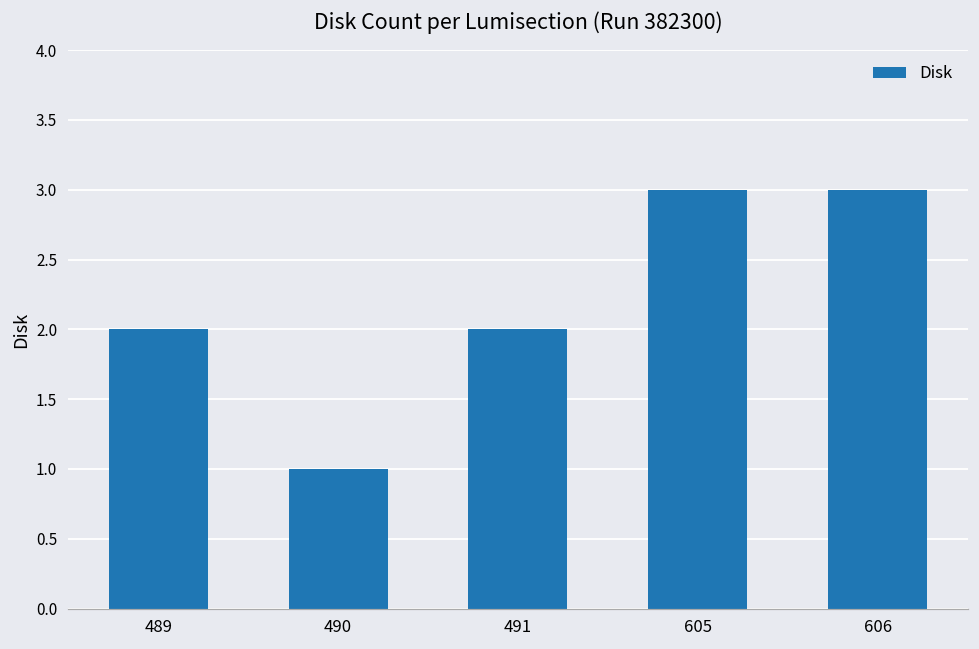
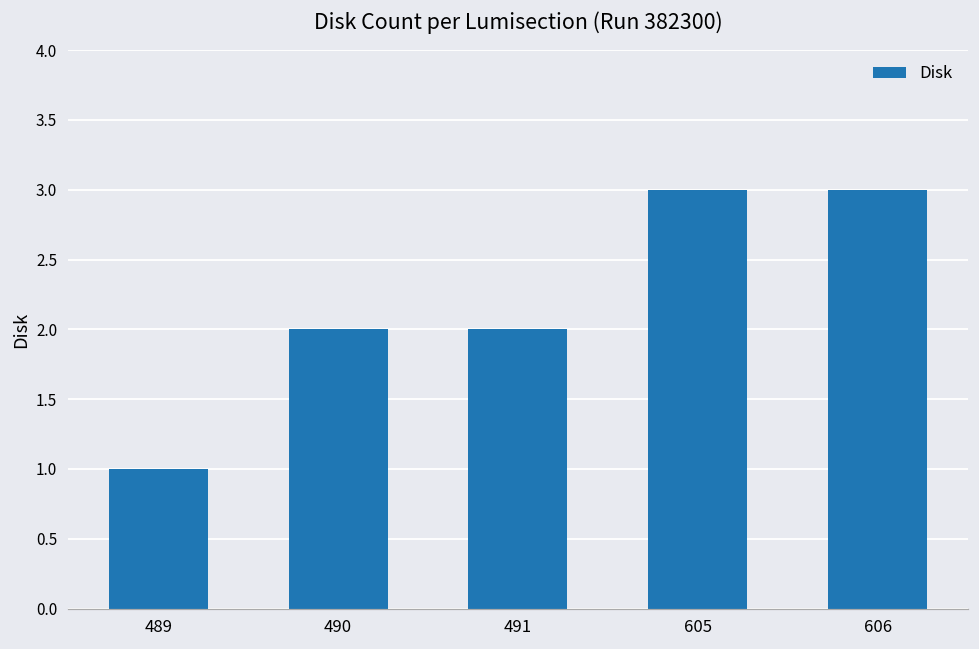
  {
-   "489": 2,
-   "490": 1,
+   "489": 1,
+   "490": 2,
    "491": 2,
    "605": 3,
    "606": 3
  }
